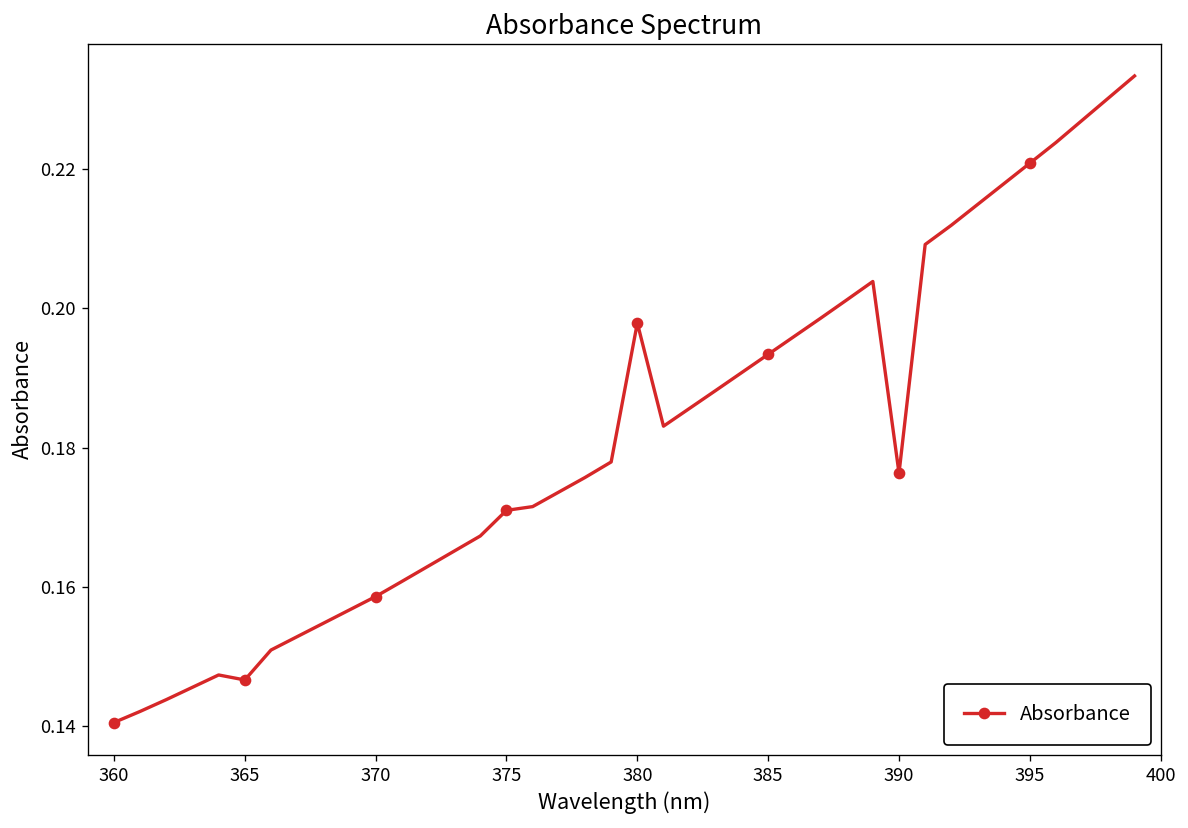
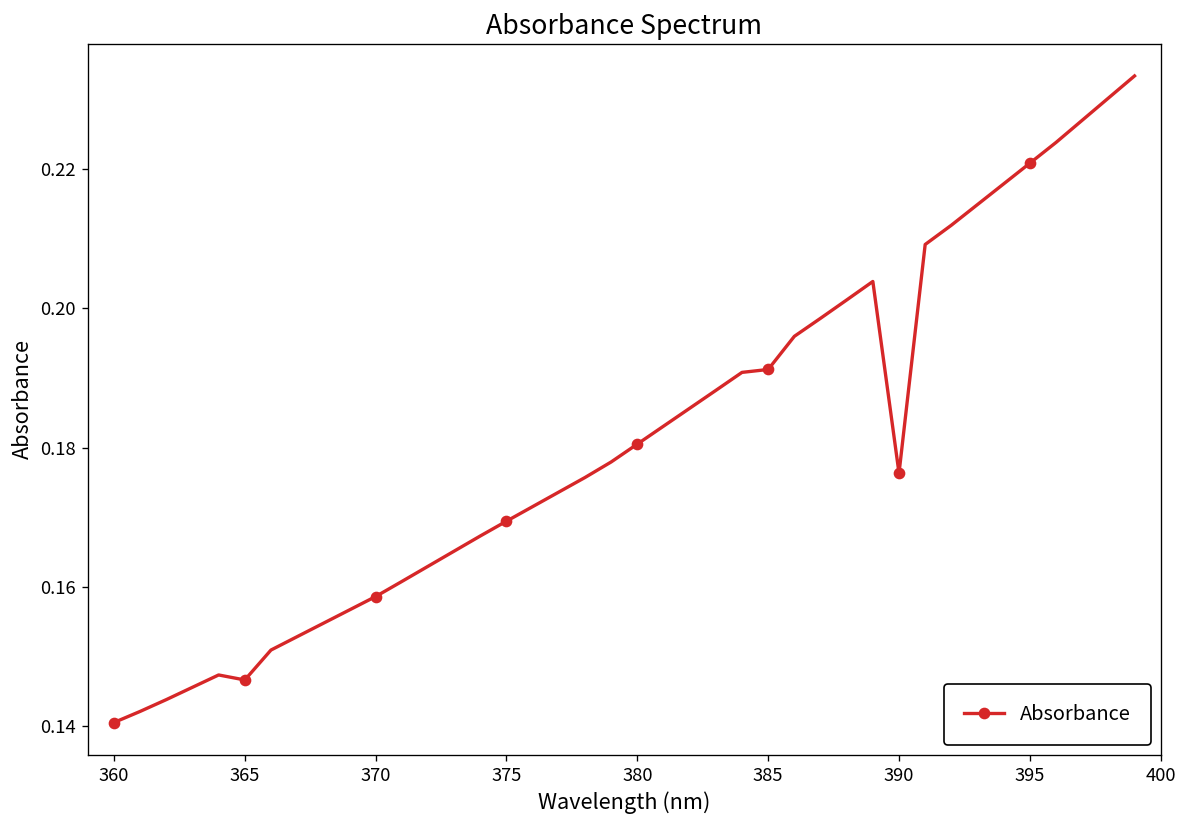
  {
    "360": 0.141,
    "365": 0.147,
    "370": 0.159,
-   "375": 0.171,
-   "380": 0.198,
-   "385": 0.193,
+   "375": 0.169,
+   "380": 0.180,
+   "385": 0.191,
    "390": 0.176,
    "395": 0.221
  }
